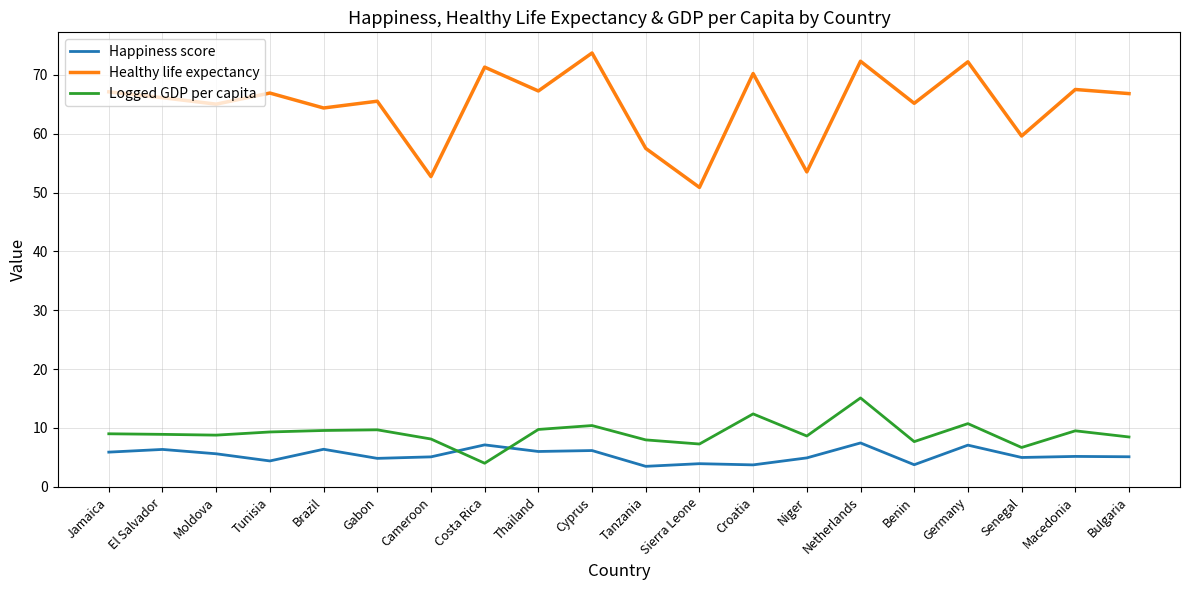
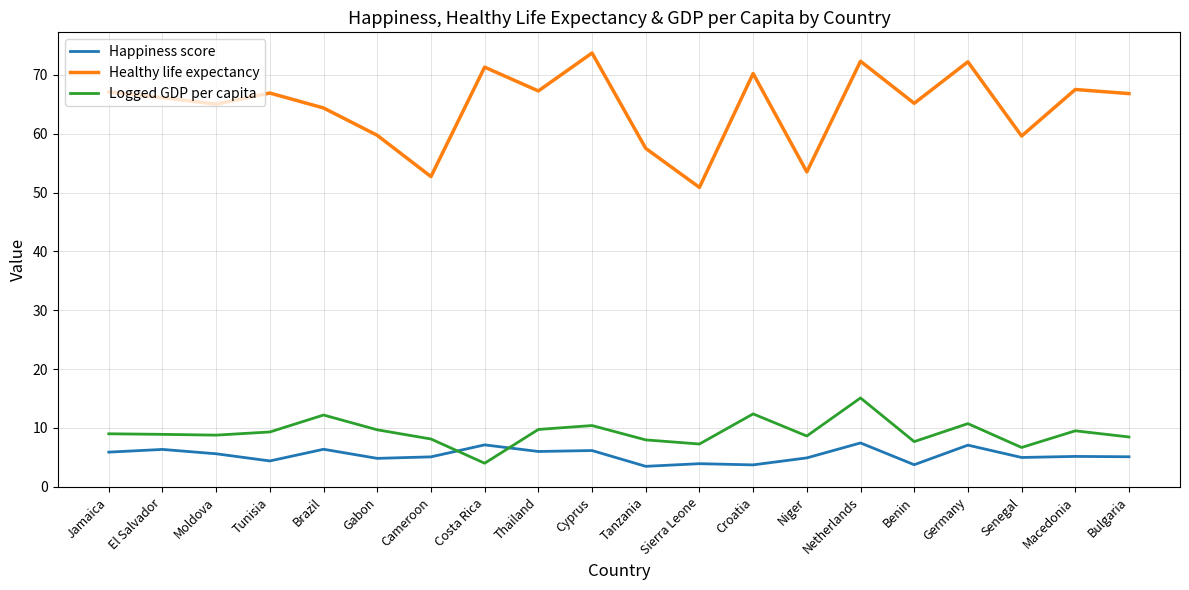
  {
    "Happiness score": {
      "Jamaica": 6,
      "El Salvador": 6,
      "Moldova": 6,
      "Tunisia": 4,
      "Brazil": 6,
      "Gabon": 5,
      "Cameroon": 5,
      "Costa Rica": 7,
      "Thailand": 6,
      "Cyprus": 6,
      "Tanzania": 3,
      "Sierra Leone": 4,
      "Croatia": 4,
      "Niger": 5,
      "Netherlands": 7,
      "Benin": 4,
      "Germany": 7,
      "Senegal": 5,
      "Macedonia": 5,
      "Bulgaria": 5
    },
    "Healthy life expectancy": {
      "Tunisia": 67,
      "Brazil": 64,
-     "Gabon": 66,
+     "Gabon": 60,
      "Cameroon": 53,
      "Costa Rica": 71,
      "Thailand": 67,
      "Cyprus": 74,
      "Tanzania": 57,
      "Sierra Leone": 51,
      "Croatia": 70,
      "Niger": 54,
      "Netherlands": 72,
      "Benin": 65,
      "Germany": 72,
      "Senegal": 60,
      "Macedonia": 68,
      "Bulgaria": 67
    },
    "Logged GDP per capita": {
      "Jamaica": 9,
      "El Salvador": 9,
      "Moldova": 9,
      "Tunisia": 9,
-     "Brazil": 10,
+     "Brazil": 12,
      "Gabon": 10,
      "Cameroon": 8,
      "Costa Rica": 4,
      "Thailand": 10,
      "Cyprus": 10,
      "Tanzania": 8,
      "Sierra Leone": 7,
      "Croatia": 12,
      "Niger": 9,
      "Netherlands": 15,
      "Benin": 8,
      "Germany": 11,
      "Senegal": 7,
      "Macedonia": 10,
      "Bulgaria": 8
    }
  }
